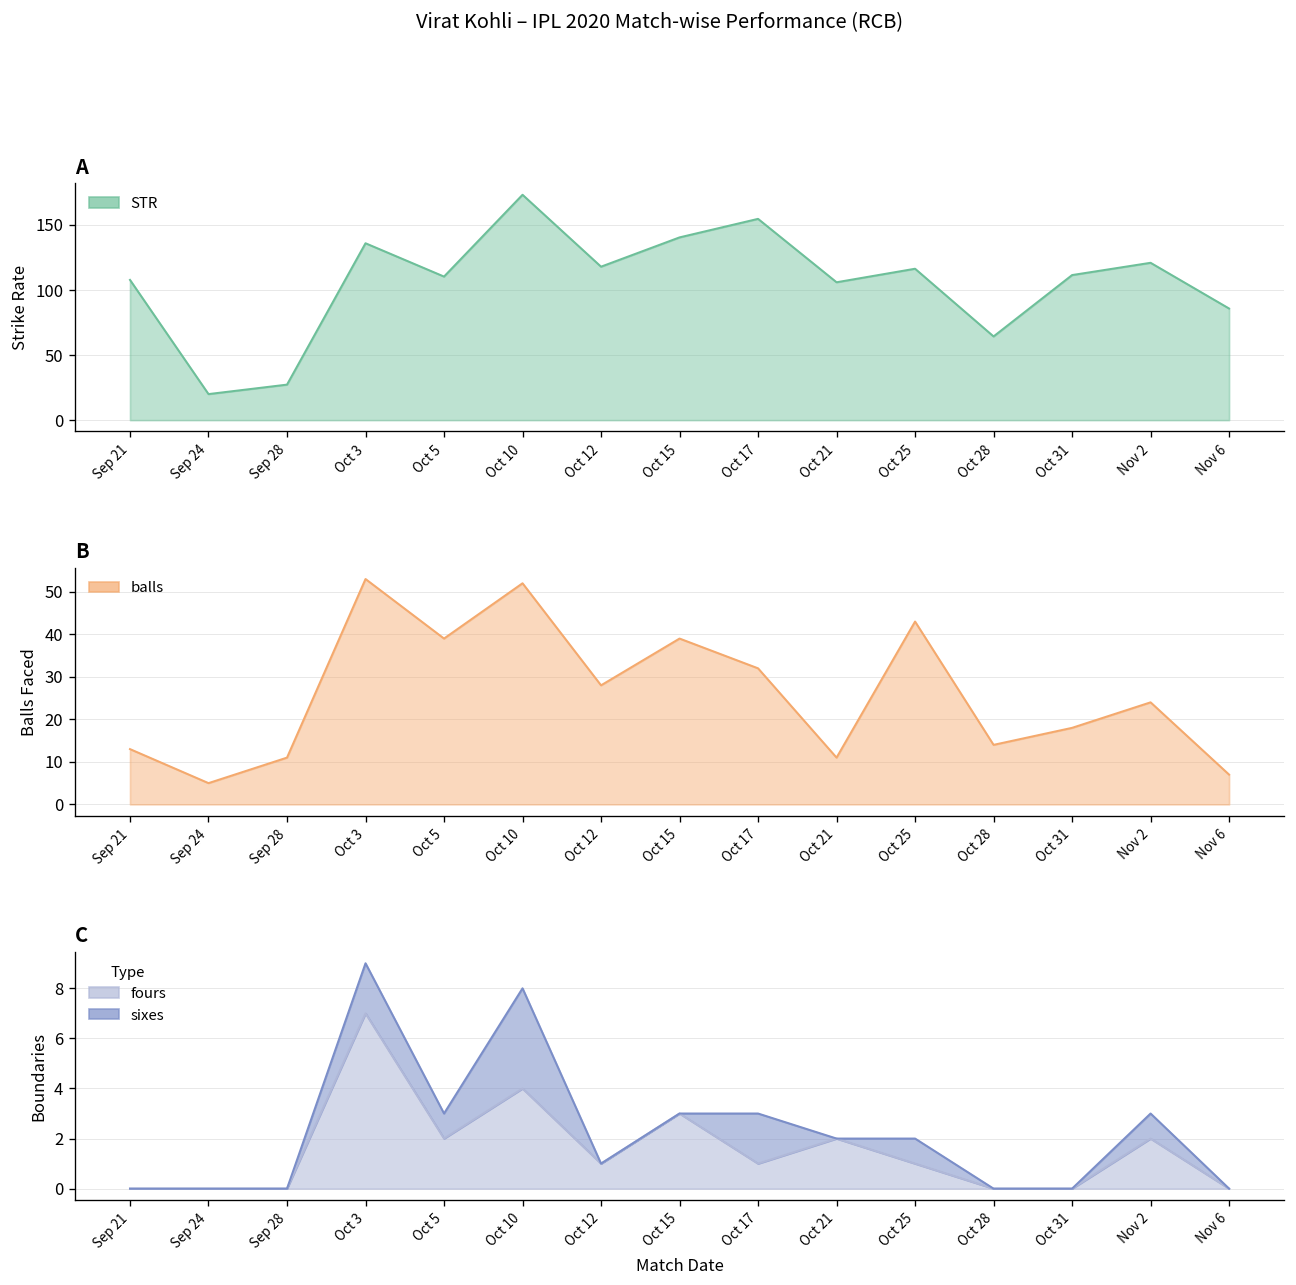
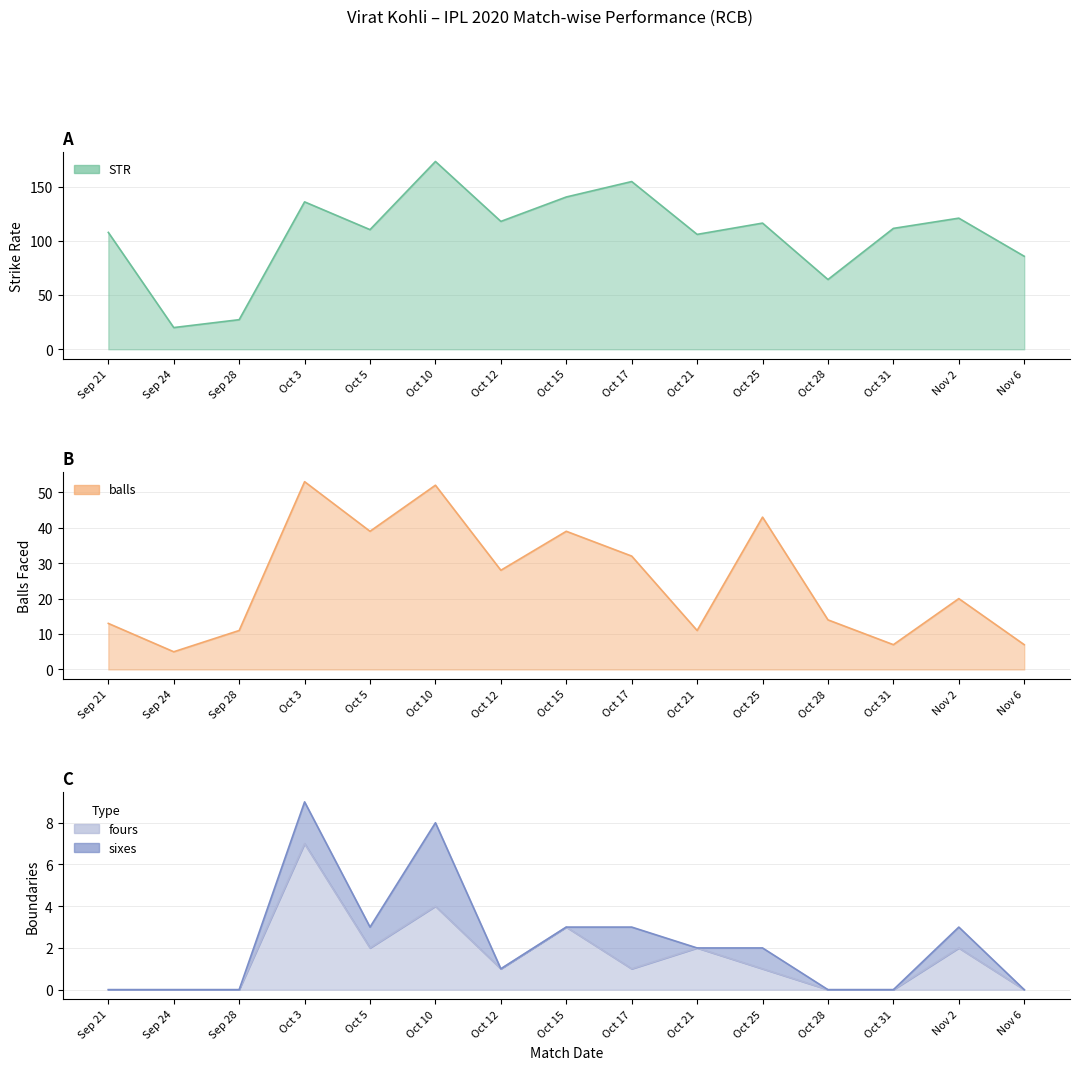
  {
    "A": {
      "Sep 21": 108,
      "Sep 24": 20,
      "Sep 28": 27,
      "Oct 3": 136,
      "Oct 5": 110,
      "Oct 10": 173,
      "Oct 12": 118,
      "Oct 15": 140,
      "Oct 17": 155,
      "Oct 21": 106,
      "Oct 25": 116,
      "Oct 28": 64,
      "Oct 31": 111,
      "Nov 2": 121,
      "Nov 6": 86
    },
    "B": {
      "Sep 21": 13,
      "Sep 24": 5,
      "Sep 28": 11,
      "Oct 3": 53,
      "Oct 5": 39,
      "Oct 10": 52,
      "Oct 12": 28,
      "Oct 15": 39,
      "Oct 17": 32,
      "Oct 21": 11,
      "Oct 25": 43,
      "Oct 28": 14,
-     "Oct 31": 18,
-     "Nov 2": 24,
+     "Oct 31": 7,
+     "Nov 2": 20,
      "Nov 6": 7
    }
  }
